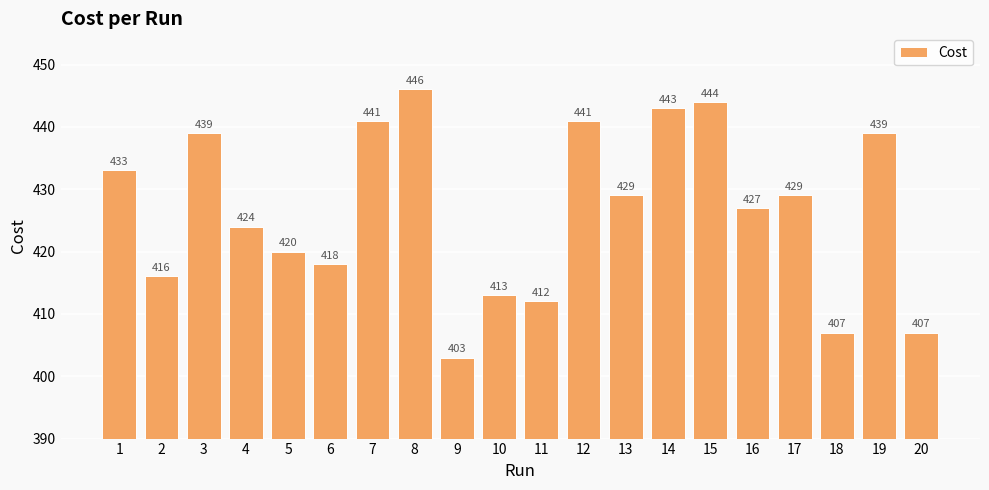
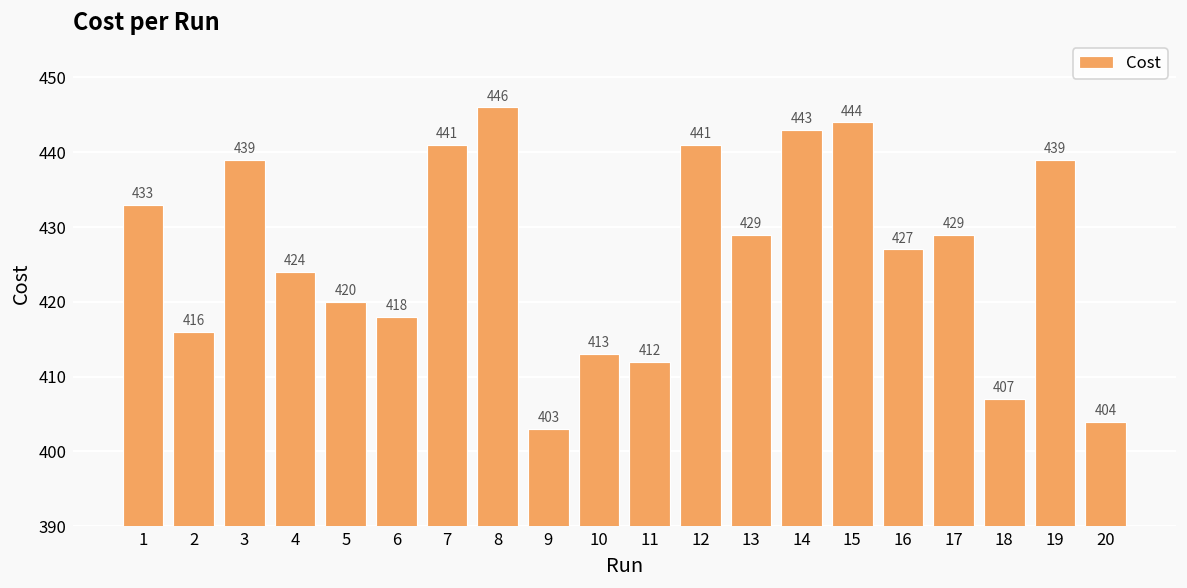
  {
    "1": 433,
    "2": 416,
    "3": 439,
    "4": 424,
    "5": 420,
    "6": 418,
    "7": 441,
    "8": 446,
    "9": 403,
    "10": 413,
    "11": 412,
    "12": 441,
    "13": 429,
    "14": 443,
    "15": 444,
    "16": 427,
    "17": 429,
    "18": 407,
    "19": 439,
-   "20": 407
+   "20": 404
  }
